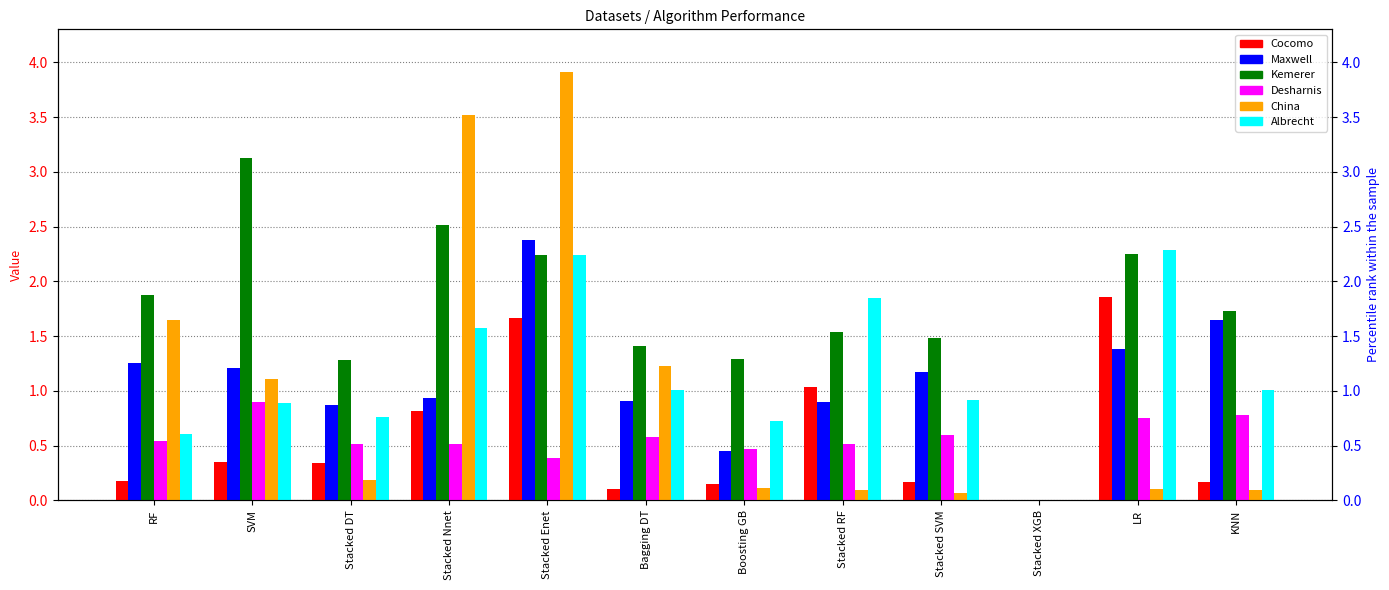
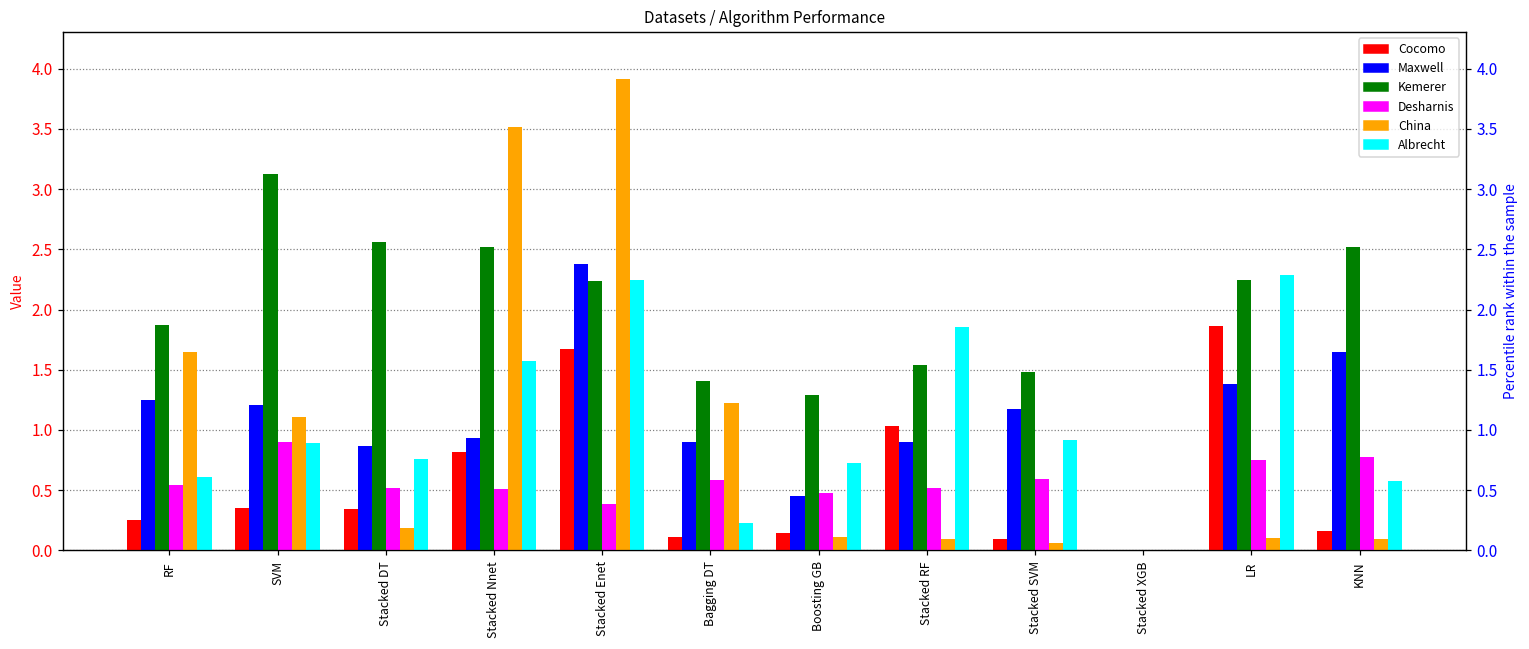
  {
    "Cocomo": {
-     "RF": 0.17,
+     "RF": 0.25,
      "SVM": 0.35,
      "Stacked DT": 0.34,
      "Stacked Nnet": 0.82,
      "Stacked Enet": 1.67,
      "Bagging DT": 0.11,
      "Boosting GB": 0.15,
      "Stacked RF": 1.03,
-     "Stacked SVM": 0.17,
+     "Stacked SVM": 0.10,
      "LR": 1.86,
      "KNN": 0.16
    },
    "Maxwell": {
      "RF": 1.25,
      "SVM": 1.21,
      "Stacked DT": 0.87,
      "Stacked Nnet": 0.94,
      "Stacked Enet": 2.38,
      "Bagging DT": 0.90,
      "Boosting GB": 0.45,
      "Stacked RF": 0.90,
      "Stacked SVM": 1.18,
      "LR": 1.38,
      "KNN": 1.65
    },
    "Kemerer": {
      "RF": 1.87,
      "SVM": 3.12,
-     "Stacked DT": 1.29,
+     "Stacked DT": 2.56,
      "Stacked Nnet": 2.52,
      "Stacked Enet": 2.24,
      "Bagging DT": 1.41,
      "Boosting GB": 1.29,
      "Stacked RF": 1.54,
      "Stacked SVM": 1.48,
      "LR": 2.25,
-     "KNN": 1.73
+     "KNN": 2.52
    },
    "Desharnis": {
      "RF": 0.54,
      "SVM": 0.90,
      "Stacked DT": 0.51,
      "Stacked Nnet": 0.51,
      "Stacked Enet": 0.39,
      "Bagging DT": 0.58,
      "Boosting GB": 0.47,
      "Stacked RF": 0.52,
      "Stacked SVM": 0.59,
      "LR": 0.75,
      "KNN": 0.78
    },
    "China": {
      "RF": 1.65,
      "SVM": 1.11,
      "Stacked DT": 0.18,
      "Stacked Nnet": 3.51,
      "Stacked Enet": 3.91,
      "Bagging DT": 1.23,
      "Boosting GB": 0.11,
      "Stacked RF": 0.09,
      "Stacked SVM": 0.06,
      "LR": 0.11,
      "KNN": 0.10
    },
    "Albrecht": {
      "RF": 0.61,
      "SVM": 0.89,
      "Stacked DT": 0.76,
      "Stacked Nnet": 1.57,
      "Stacked Enet": 2.24,
-     "Bagging DT": 1.01,
+     "Bagging DT": 0.23,
      "Boosting GB": 0.73,
      "Stacked RF": 1.85,
      "Stacked SVM": 0.91,
      "LR": 2.28,
-     "KNN": 1.01
+     "KNN": 0.57
    }
  }
